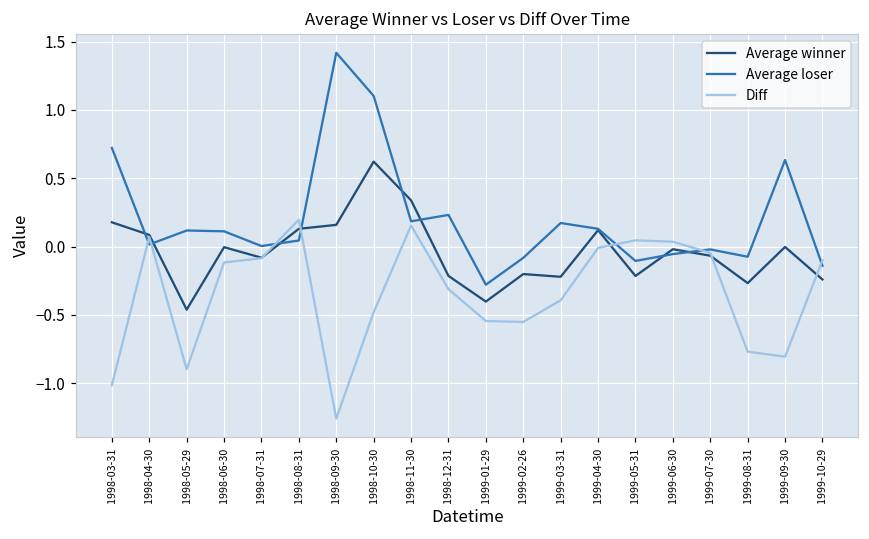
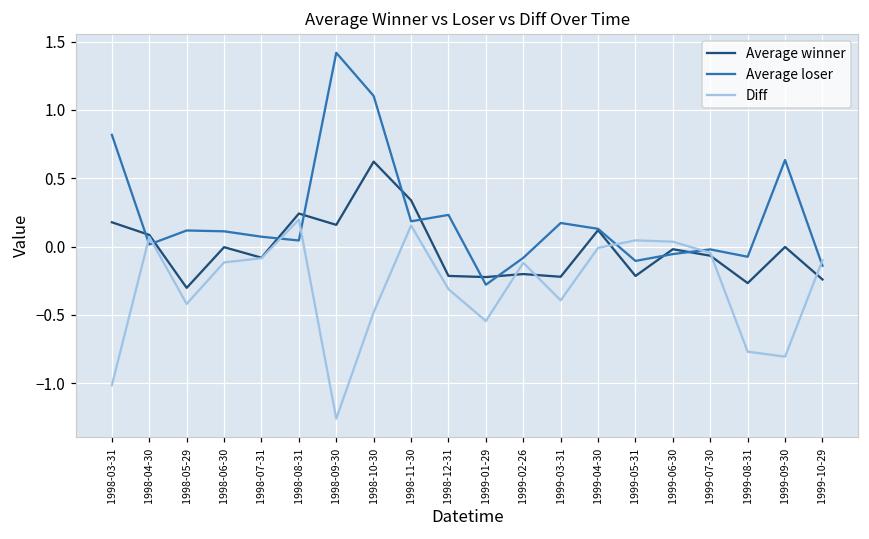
  {
    "Average winner": {
      "1998-03-31": 0.18,
-     "1998-05-29": -0.46,
+     "1998-05-29": -0.30,
      "1998-06-30": 0.00,
-     "1998-08-31": 0.13,
+     "1998-08-31": 0.24,
      "1998-09-30": 0.16,
      "1998-10-30": 0.62,
      "1998-11-30": 0.34,
      "1998-12-31": -0.21,
-     "1999-01-29": -0.40,
+     "1999-01-29": -0.22,
      "1999-02-26": -0.20,
      "1999-03-31": -0.22,
      "1999-05-31": -0.22,
      "1999-06-30": -0.02,
      "1999-07-30": -0.07,
      "1999-08-31": -0.27,
      "1999-09-30": 0.00,
      "1999-10-29": -0.24
    },
    "Average loser": {
-     "1998-03-31": 0.72,
+     "1998-03-31": 0.82,
      "1998-04-30": 0.02,
      "1998-05-29": 0.12,
      "1998-06-30": 0.11,
-     "1998-07-31": 0.00,
+     "1998-07-31": 0.07,
      "1998-08-31": 0.04,
      "1998-09-30": 1.42,
      "1998-10-30": 1.10,
      "1998-11-30": 0.18,
      "1998-12-31": 0.23,
      "1999-01-29": -0.28,
      "1999-02-26": -0.08,
      "1999-03-31": 0.17,
      "1999-05-31": -0.11,
      "1999-06-30": -0.06,
      "1999-07-30": -0.02,
      "1999-08-31": -0.07,
      "1999-09-30": 0.63,
      "1999-10-29": -0.14
    },
    "Diff": {
      "1998-03-31": -1.01,
-     "1998-05-29": -0.90,
+     "1998-05-29": -0.42,
      "1998-06-30": -0.12,
      "1998-08-31": 0.20,
      "1998-09-30": -1.26,
      "1998-10-30": -0.48,
      "1998-11-30": 0.15,
      "1998-12-31": -0.31,
      "1999-01-29": -0.54,
-     "1999-02-26": -0.55,
+     "1999-02-26": -0.12,
      "1999-03-31": -0.39,
      "1999-04-30": -0.01,
      "1999-05-31": 0.05,
      "1999-06-30": 0.04,
      "1999-07-30": -0.05,
      "1999-08-31": -0.77,
      "1999-09-30": -0.81,
      "1999-10-29": -0.10
    }
  }
